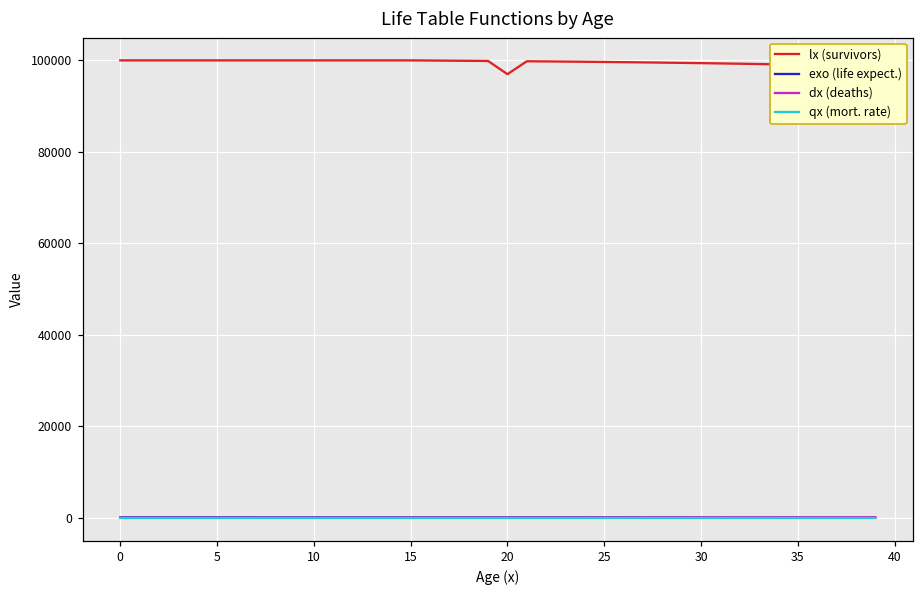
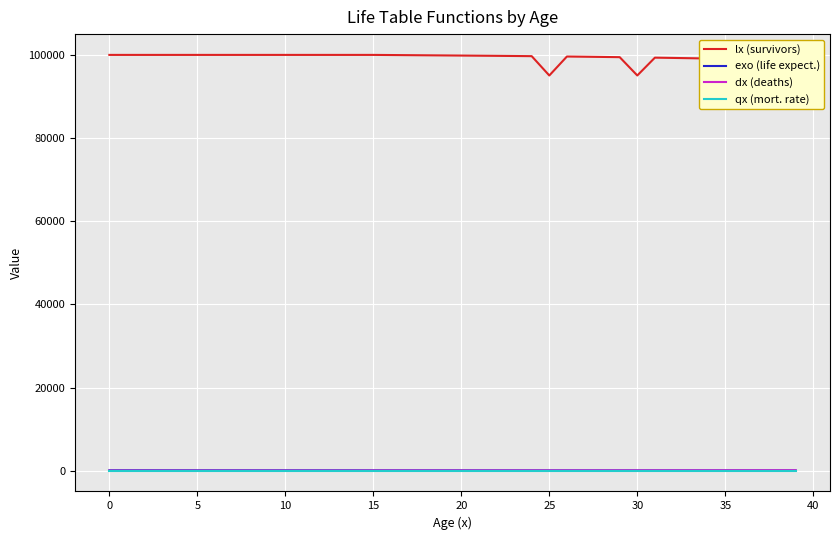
  {
    "lx (survivors)": {
      "0": 100000,
      "5": 100000,
      "10": 100000,
      "15": 100000,
-     "20": 97000,
-     "25": 100000,
-     "30": 99000
+     "20": 100000,
+     "25": 95000,
+     "30": 95000
    }
  }
